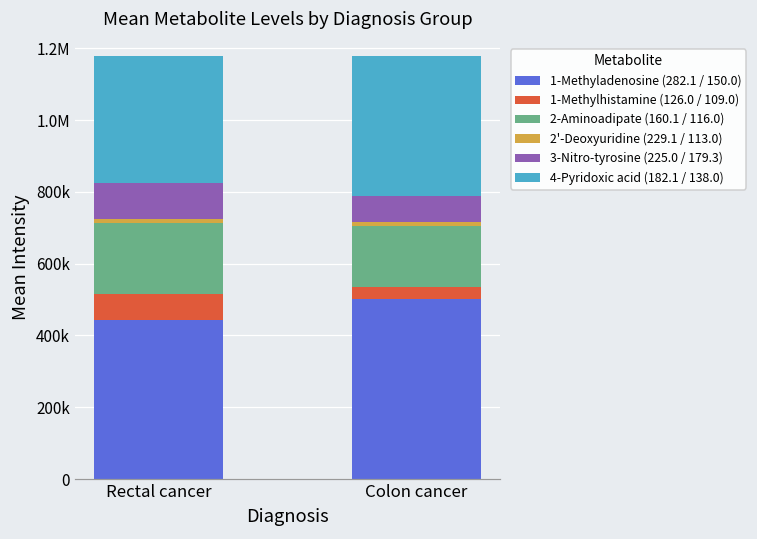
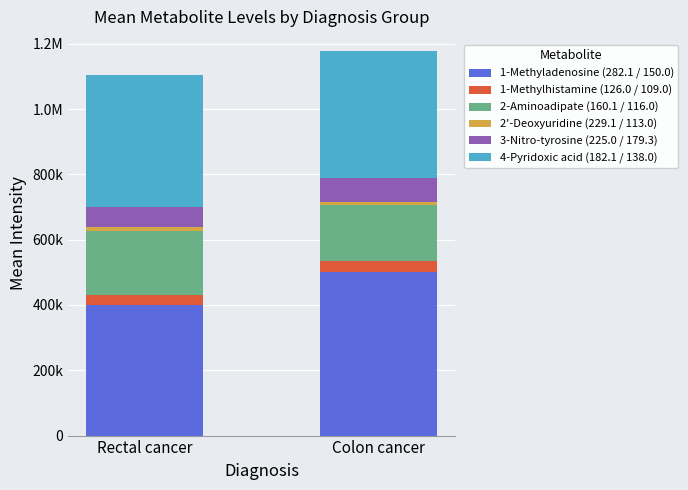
  {
    "1-Methyladenosine (282.1 / 150.0)": {
-     "Rectal cancer": 440000,
+     "Rectal cancer": 400000,
      "Colon cancer": 500000
    },
    "1-Methylhistamine (126.0 / 109.0)": {
-     "Rectal cancer": 70000,
+     "Rectal cancer": 30000,
      "Colon cancer": 30000
    },
    "2-Aminoadipate (160.1 / 116.0)": {
      "Rectal cancer": 200000,
      "Colon cancer": 170000
    },
    "2'-Deoxyuridine (229.1 / 113.0)": {
      "Rectal cancer": 10000,
      "Colon cancer": 10000
    },
    "3-Nitro-tyrosine (225.0 / 179.3)": {
-     "Rectal cancer": 100000,
+     "Rectal cancer": 60000,
      "Colon cancer": 70000
    },
    "4-Pyridoxic acid (182.1 / 138.0)": {
-     "Rectal cancer": 360000,
+     "Rectal cancer": 400000,
      "Colon cancer": 390000
    }
  }
